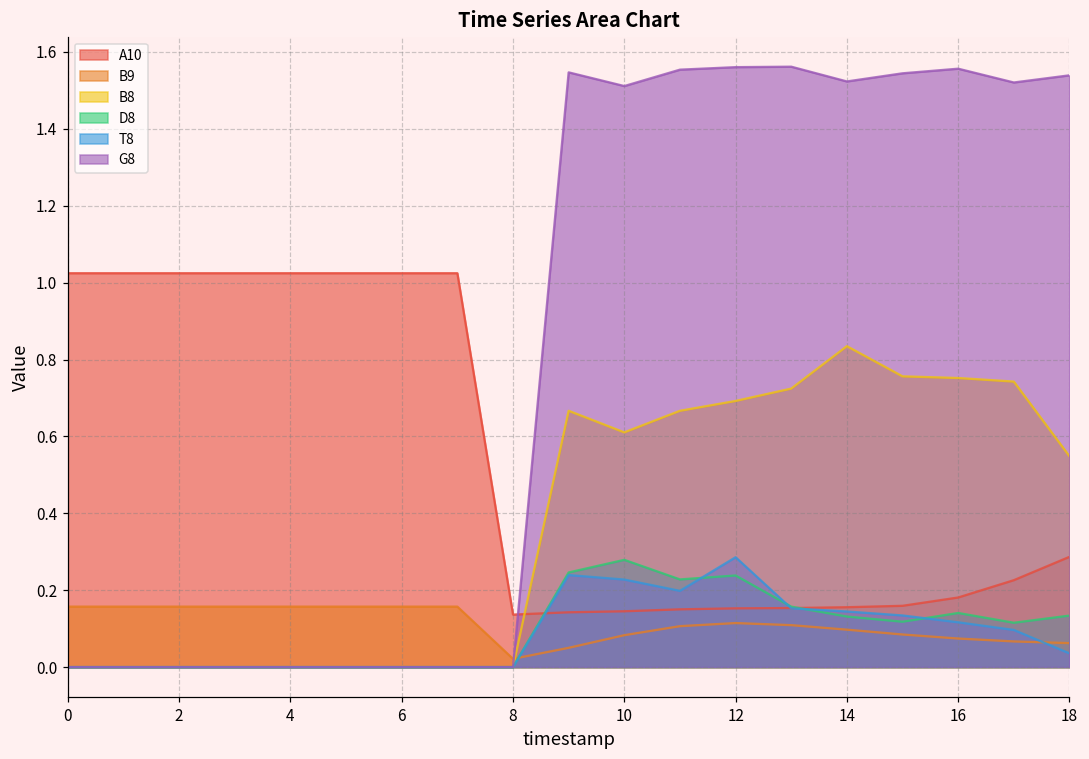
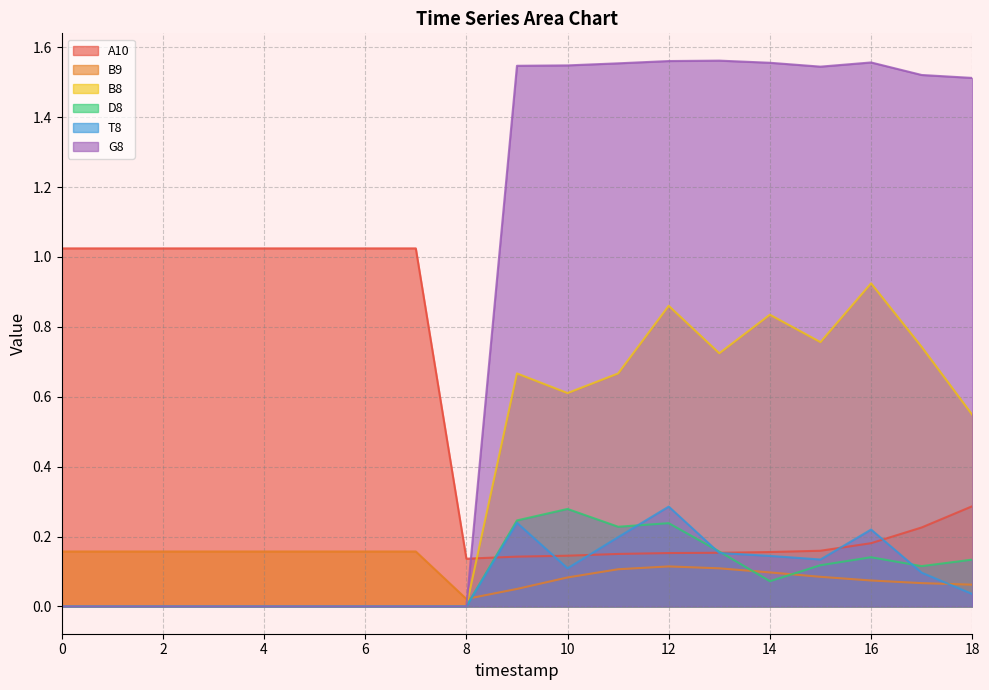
  {
    "B8": {
      "10": 0.61,
-     "12": 0.69,
+     "12": 0.86,
      "14": 0.83,
-     "16": 0.75,
+     "16": 0.92,
      "18": 0.55
    },
    "D8": {
      "10": 0.28,
      "12": 0.24,
-     "14": 0.13,
+     "14": 0.07,
      "16": 0.14,
      "18": 0.13
    },
    "T8": {
-     "10": 0.23,
+     "10": 0.11,
      "12": 0.29,
      "14": 0.14,
-     "16": 0.12,
+     "16": 0.22,
      "18": 0.04
    },
    "G8": {
-     "10": 1.51,
+     "10": 1.55,
      "12": 1.56,
-     "14": 1.52,
+     "14": 1.56,
      "16": 1.56,
-     "18": 1.54
+     "18": 1.51
    }
  }
